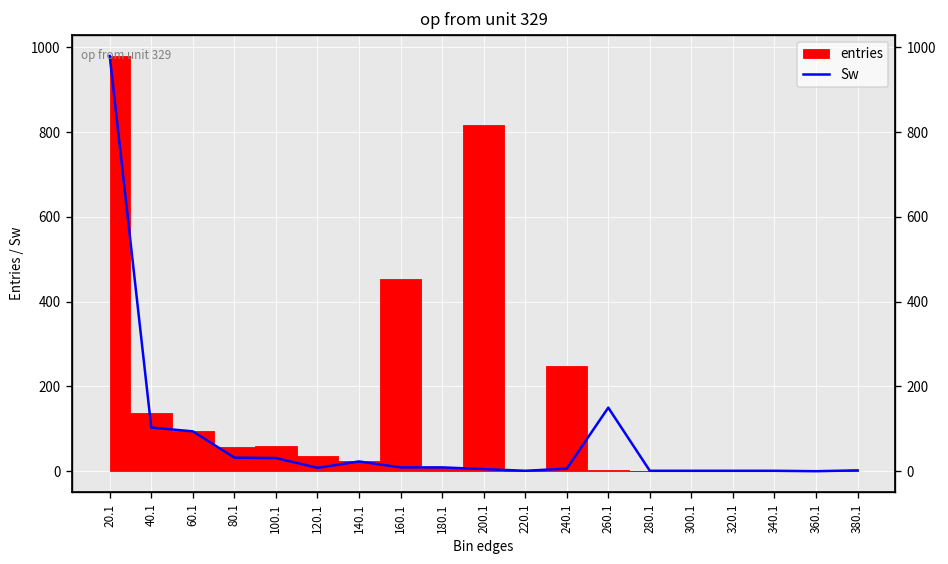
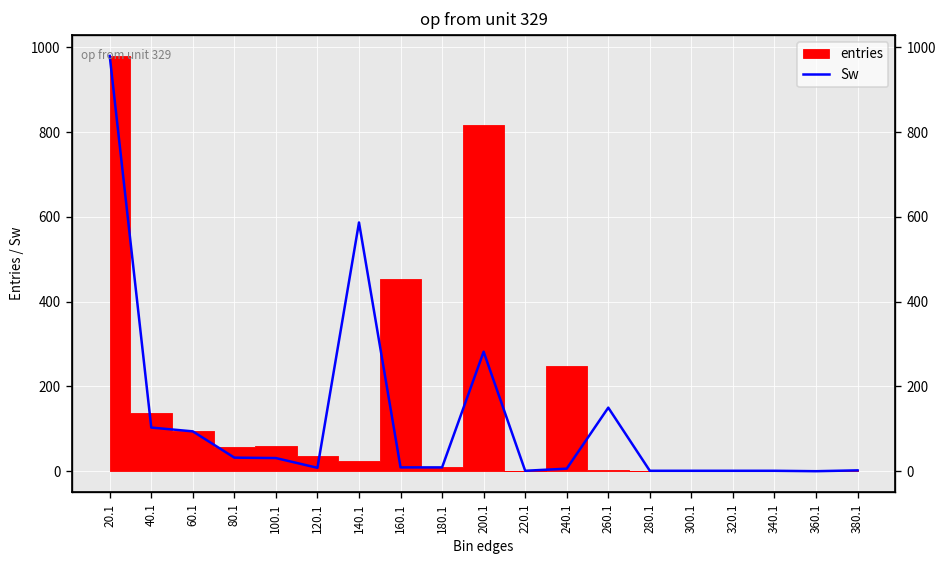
  {
    "Sw": {
      "40.1": 100,
      "60.1": 90,
      "80.1": 30,
      "100.1": 30,
      "120.1": 10,
-     "140.1": 20,
+     "140.1": 590,
      "160.1": 10,
      "180.1": 10,
-     "200.1": 10,
+     "200.1": 280,
      "220.1": 0,
      "240.1": 10,
      "260.1": 150,
      "280.1": 0,
      "300.1": 0,
      "320.1": 0,
      "340.1": 0,
      "360.1": 0
    }
  }
